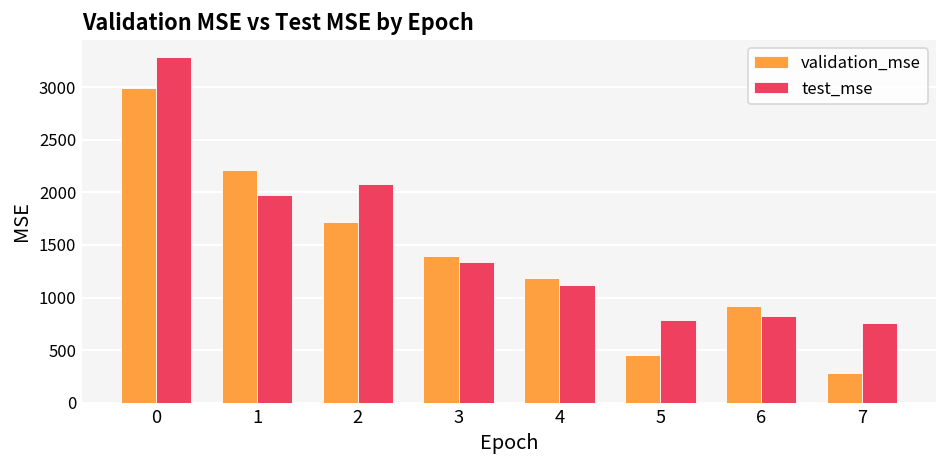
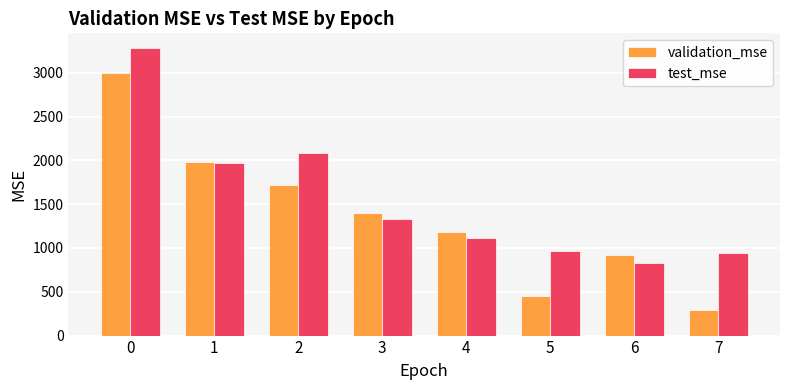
  {
    "validation_mse": {
      "0": 3000,
-     "1": 2200,
+     "1": 2000,
      "2": 1700,
      "3": 1400,
      "4": 1200,
      "5": 500,
      "6": 900,
      "7": 300
    },
    "test_mse": {
      "0": 3300,
      "1": 2000,
      "2": 2100,
      "3": 1300,
      "4": 1100,
-     "5": 800,
+     "5": 1000,
      "6": 800,
-     "7": 800
+     "7": 900
    }
  }
